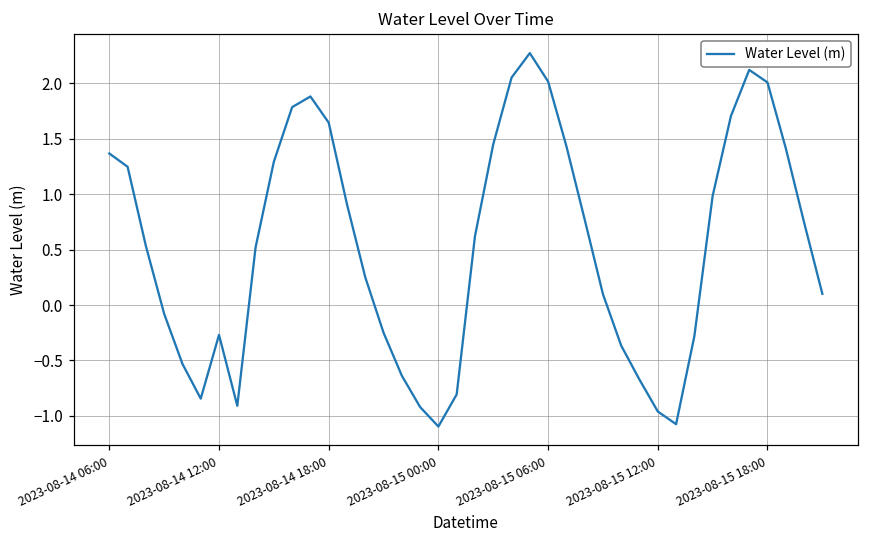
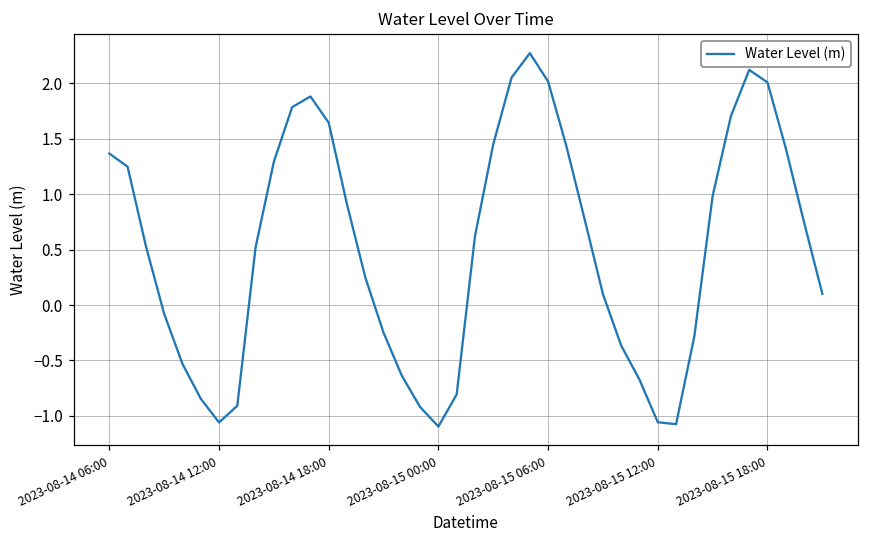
  {
    "2023-08-14 06:00": 1.37,
-   "2023-08-14 12:00": -0.27,
+   "2023-08-14 12:00": -1.06,
    "2023-08-14 18:00": 1.65,
    "2023-08-15 00:00": -1.10,
    "2023-08-15 06:00": 2.02,
-   "2023-08-15 12:00": -0.96,
+   "2023-08-15 12:00": -1.06,
    "2023-08-15 18:00": 2.01
  }
